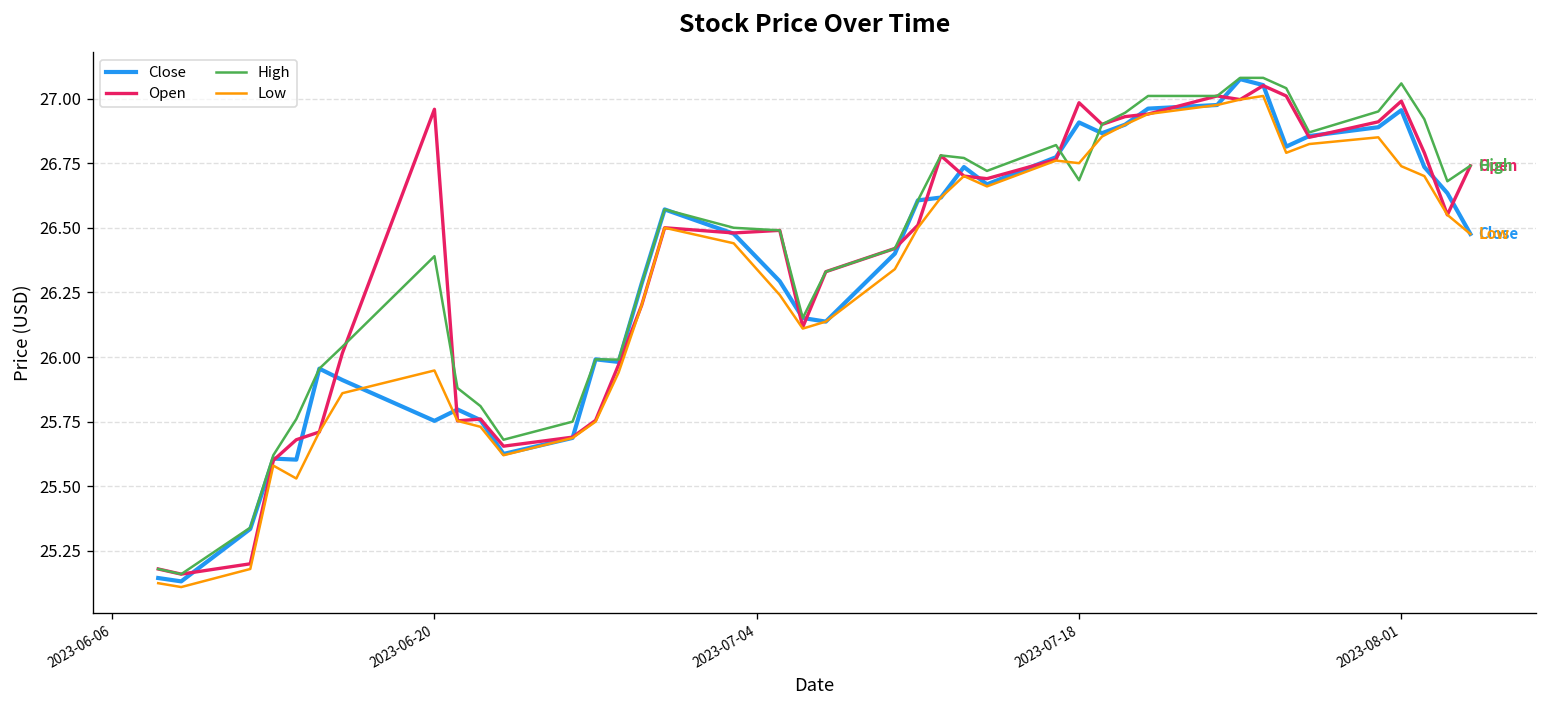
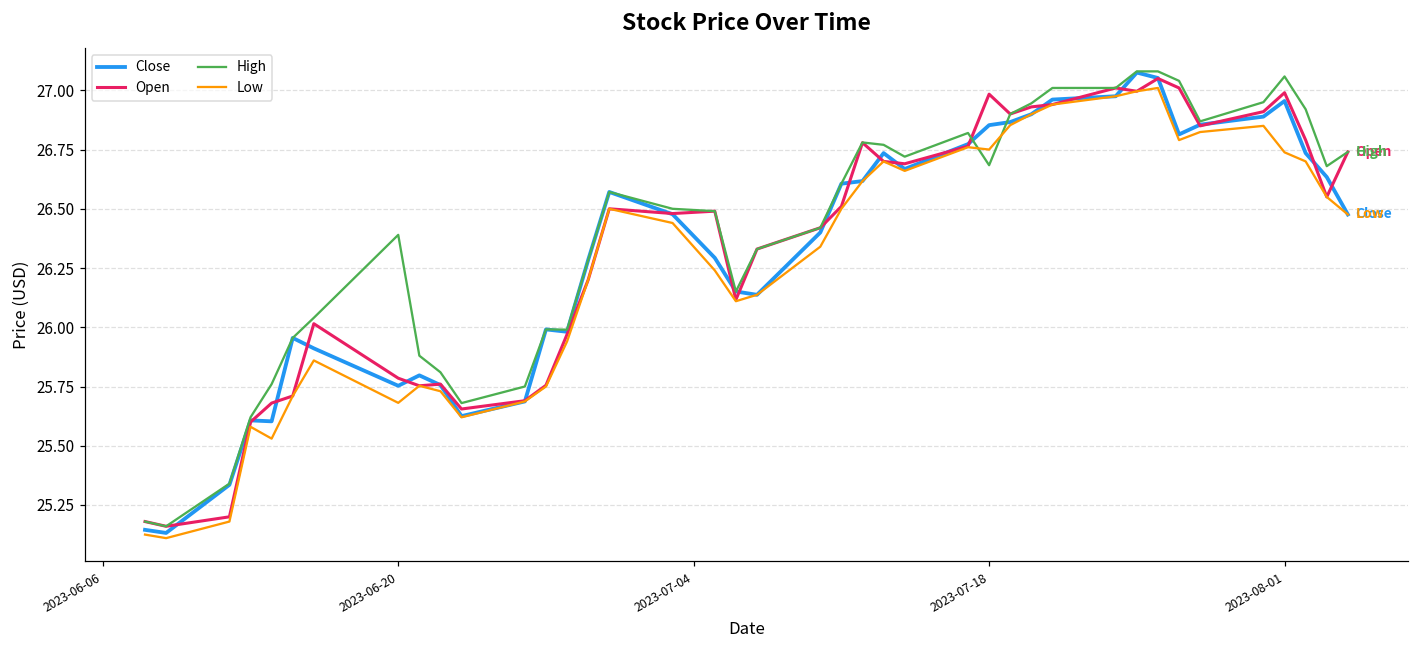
  {
    "Close": {
      "2023-06-20": 25.75,
-     "2023-07-18": 26.91,
+     "2023-07-18": 26.85,
      "2023-08-01": 26.95
    },
    "Open": {
-     "2023-06-20": 26.96,
+     "2023-06-20": 25.78,
      "2023-07-18": 26.98,
      "2023-08-01": 26.99
    },
    "High": {
      "2023-06-20": 26.39,
      "2023-07-18": 26.68,
      "2023-08-01": 27.06
    },
    "Low": {
-     "2023-06-20": 25.95,
+     "2023-06-20": 25.68,
      "2023-07-18": 26.75,
      "2023-08-01": 26.74
    }
  }
